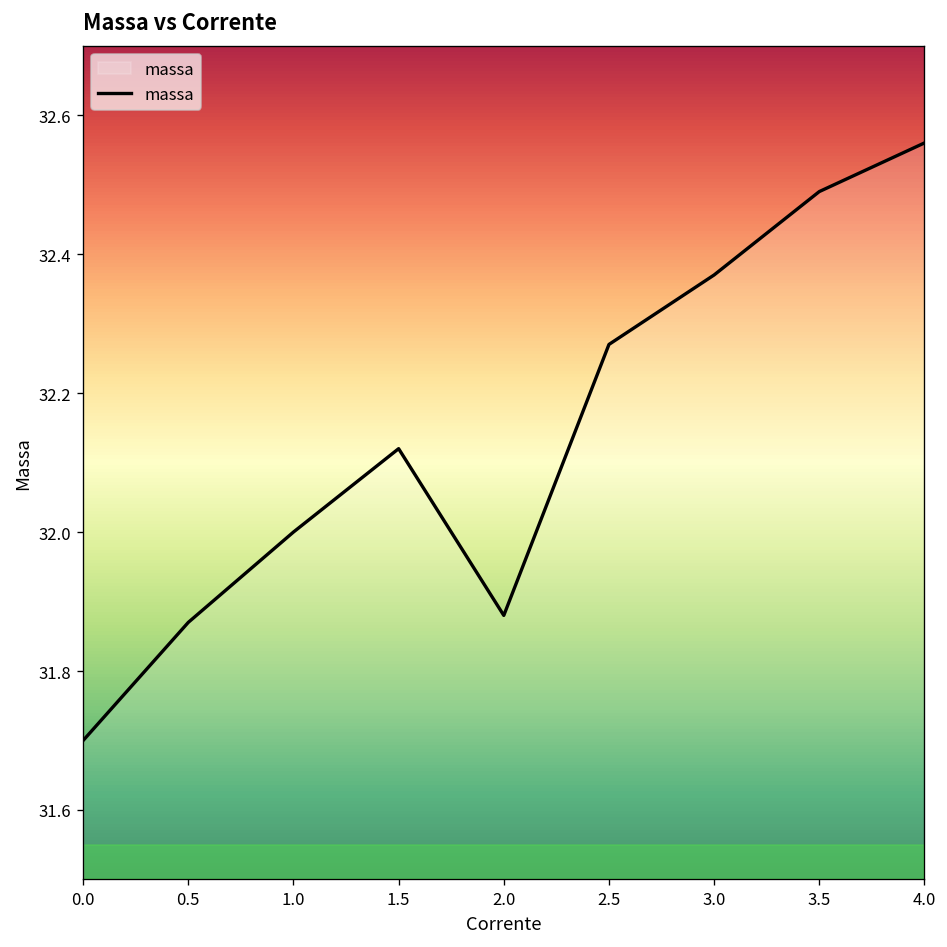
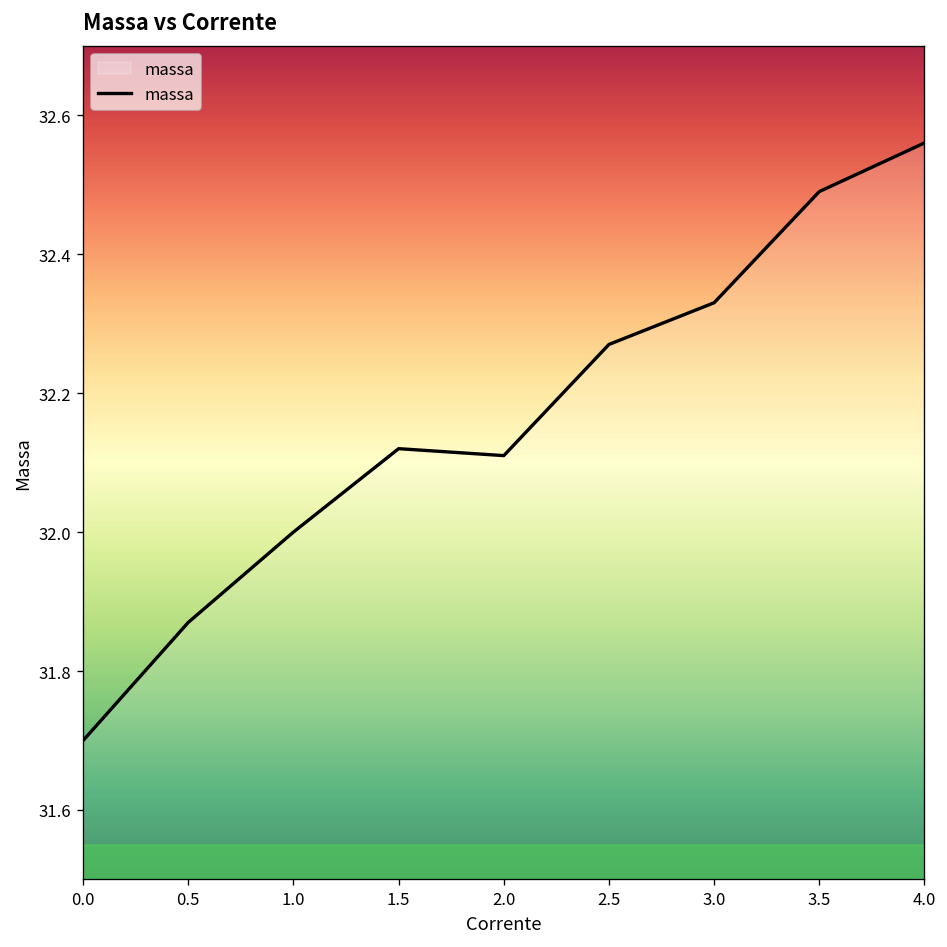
  {
    "0.0": 31.70,
    "0.5": 31.87,
    "1.0": 32.00,
    "1.5": 32.12,
-   "2.0": 31.88,
+   "2.0": 32.11,
    "2.5": 32.27,
-   "3.0": 32.37,
+   "3.0": 32.33,
    "3.5": 32.49,
    "4.0": 32.56
  }
